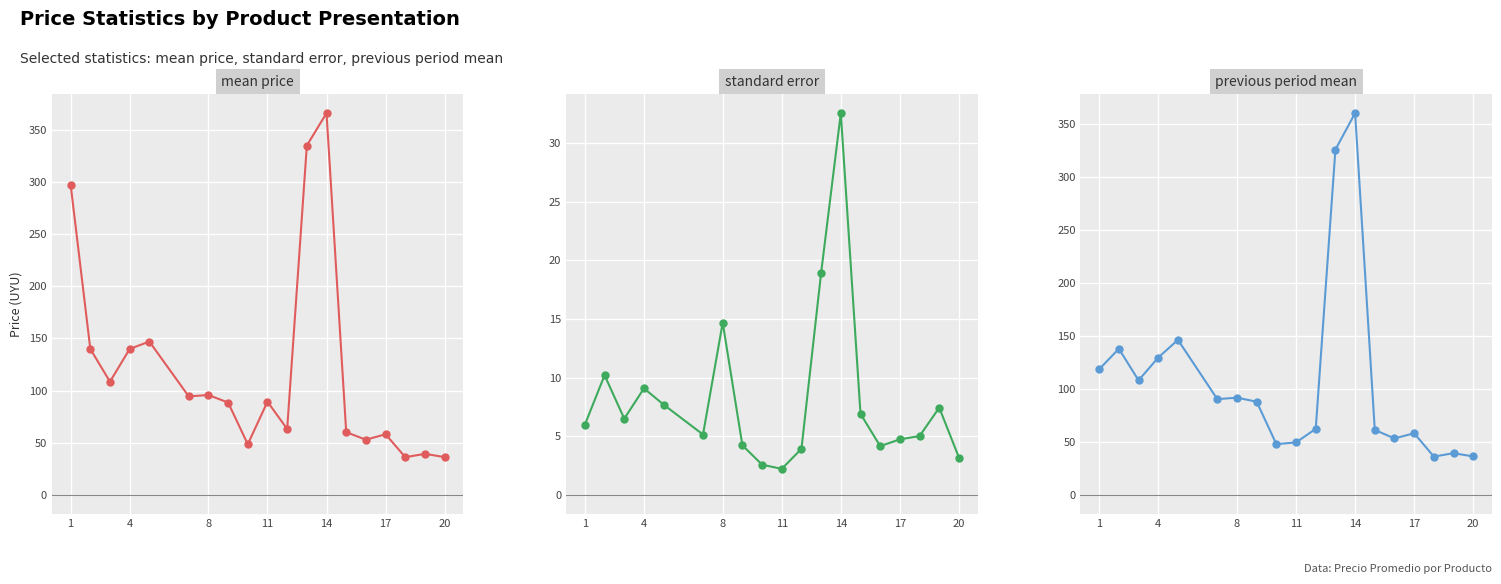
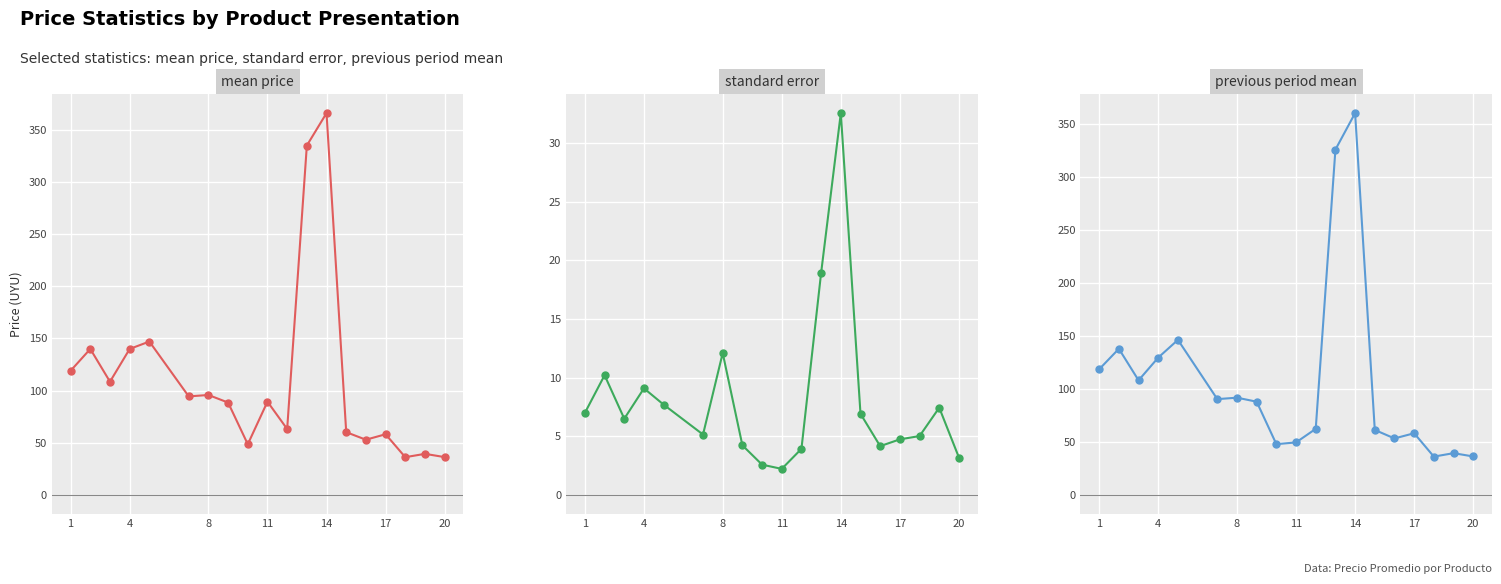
  {
    "mean price": {
-     "1": 298,
+     "1": 119,
      "4": 140,
      "8": 96,
      "11": 89,
      "14": 366,
      "17": 58,
      "20": 36
    },
    "standard error": {
-     "1": 6,
+     "1": 7,
      "4": 9.1,
-     "8": 14.7,
+     "8": 12.1,
      "11": 2.2,
      "14": 32.6,
      "17": 4.7,
      "20": 3.2
    },
    "previous period mean": {
      "1": 118,
      "4": 129,
      "8": 92,
      "11": 50,
      "14": 360,
      "17": 58,
      "20": 36
    }
  }
